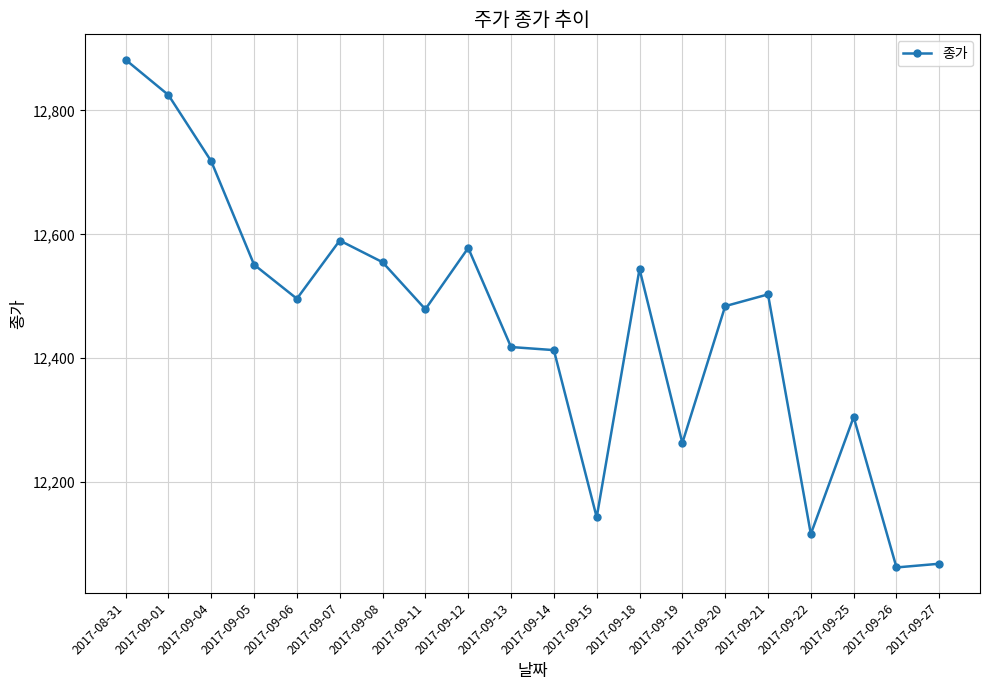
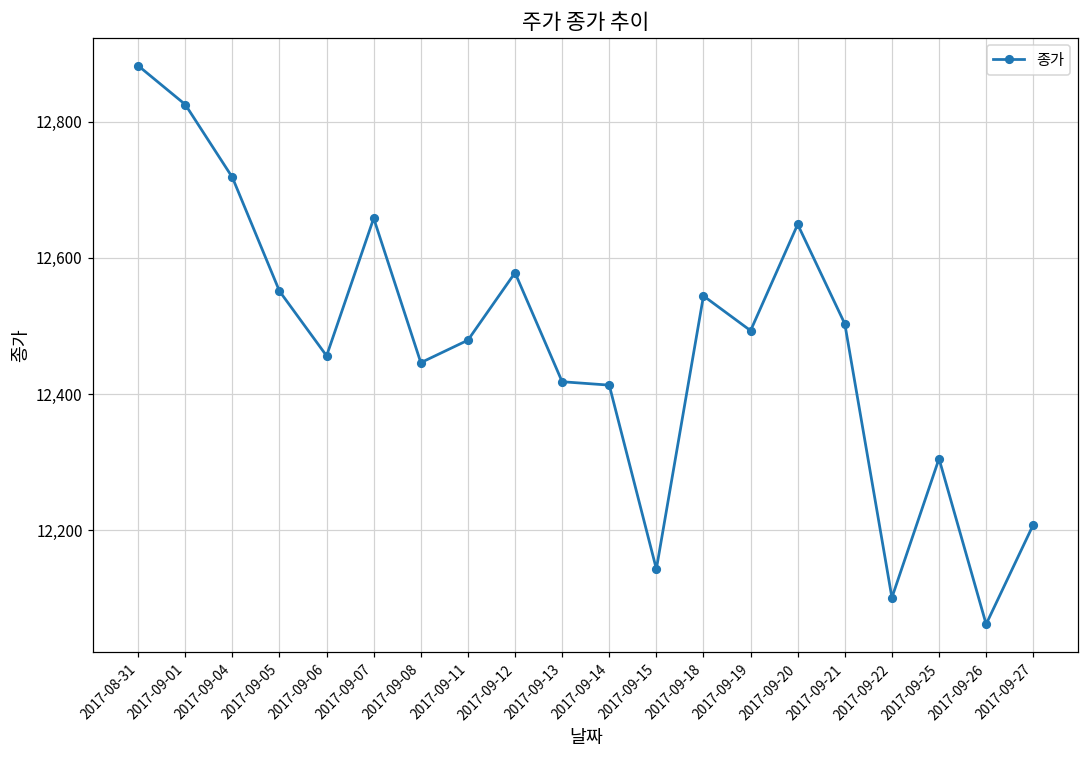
  {
    "2017-08-31": "12,880",
    "2017-09-01": "12,830",
    "2017-09-04": "12,720",
    "2017-09-05": "12,550",
-   "2017-09-06": "12,500",
-   "2017-09-07": "12,590",
-   "2017-09-08": "12,560",
+   "2017-09-06": "12,460",
+   "2017-09-07": "12,660",
+   "2017-09-08": "12,450",
    "2017-09-11": "12,480",
    "2017-09-12": "12,580",
    "2017-09-13": "12,420",
    "2017-09-14": "12,410",
    "2017-09-15": "12,140",
    "2017-09-18": "12,540",
-   "2017-09-19": "12,260",
-   "2017-09-20": "12,480",
+   "2017-09-19": "12,490",
+   "2017-09-20": "12,650",
    "2017-09-21": "12,500",
-   "2017-09-22": "12,120",
+   "2017-09-22": "12,100",
    "2017-09-25": "12,310",
    "2017-09-26": "12,060",
-   "2017-09-27": "12,070"
+   "2017-09-27": "12,210"
  }
